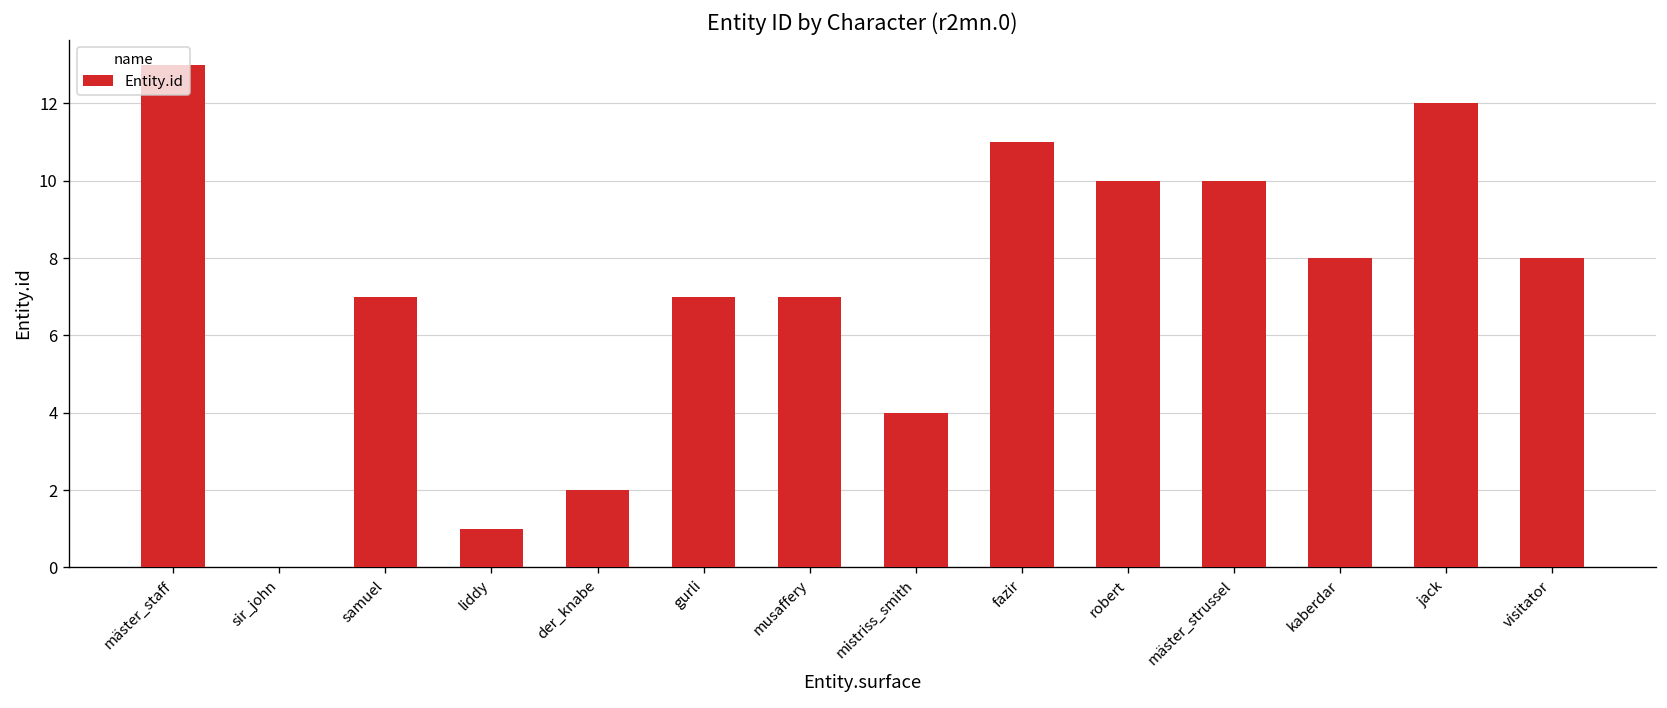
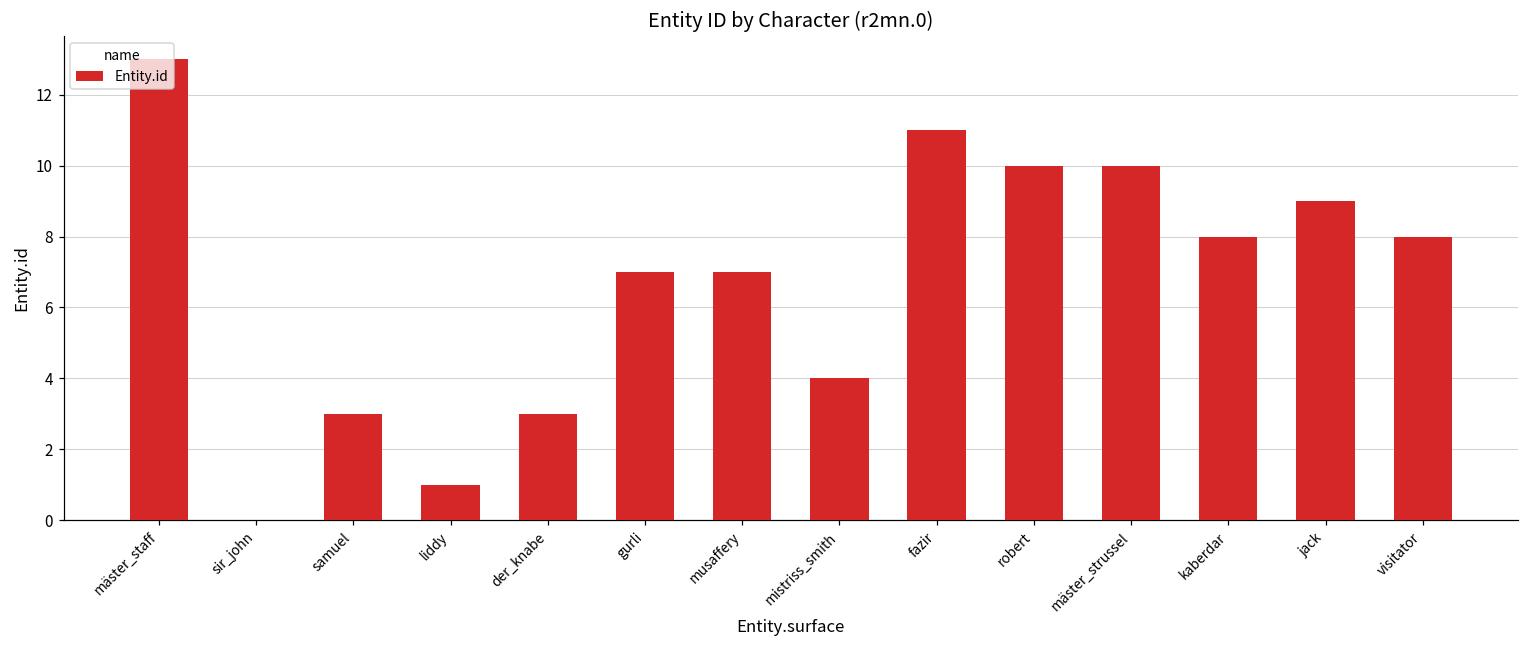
  {
    "sir_john": 0,
-   "samuel": 7,
+   "samuel": 3,
    "liddy": 1,
-   "der_knabe": 2,
+   "der_knabe": 3,
    "gurli": 7,
    "musaffery": 7,
    "mistriss_smith": 4,
    "fazir": 11,
    "robert": 10,
    "mäster_strussel": 10,
    "kaberdar": 8,
-   "jack": 12,
+   "jack": 9,
    "visitator": 8
  }
